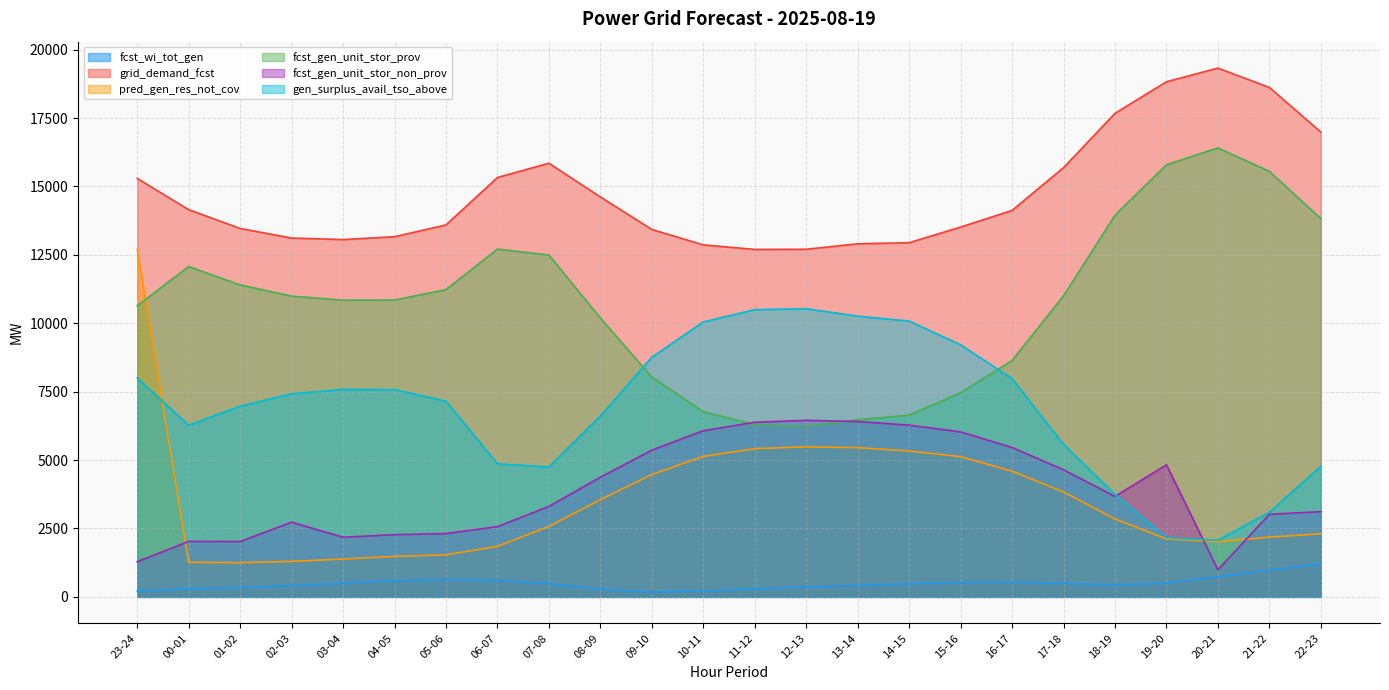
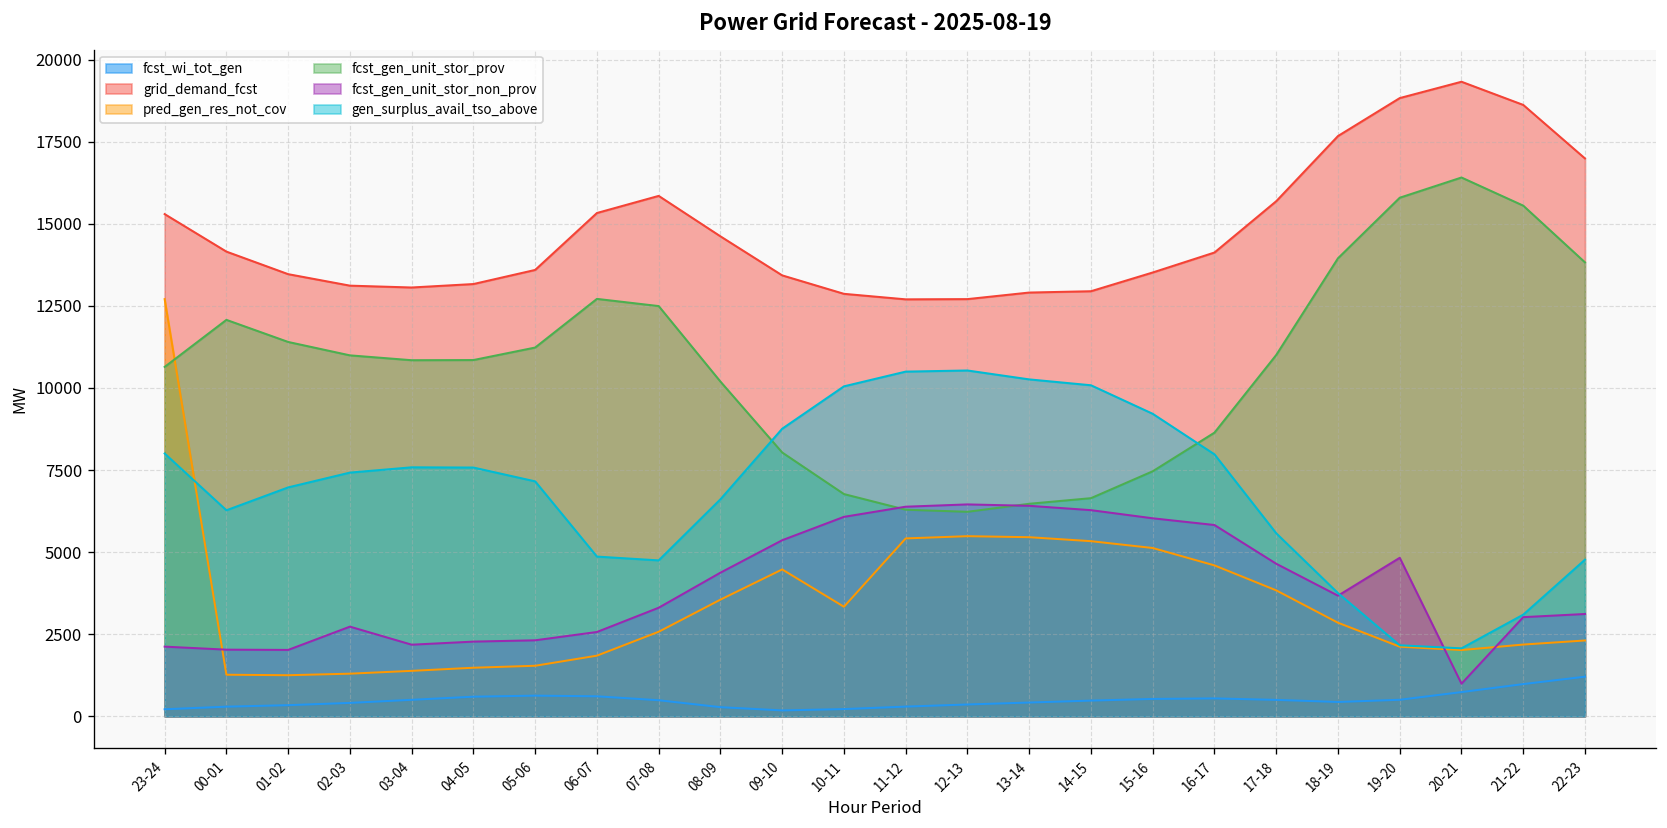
  {
    "grid_demand_fcst": {
      "23-24": 15300,
      "00-01": 14200,
      "01-02": 13500,
      "02-03": 13100,
      "03-04": 13100,
      "04-05": 13200,
      "05-06": 13600,
      "06-07": 15300,
      "07-08": 15900,
      "08-09": 14600,
      "09-10": 13400,
      "10-11": 12900,
      "11-12": 12700,
      "12-13": 12700,
      "13-14": 12900,
      "14-15": 12900,
      "15-16": 13500,
      "16-17": 14100,
      "17-18": 15700,
      "18-19": 17700,
      "19-20": 18800,
      "20-21": 19300,
      "21-22": 18600,
      "22-23": 17000
    },
    "pred_gen_res_not_cov": {
      "23-24": 12700,
      "00-01": 1300,
      "01-02": 1300,
      "02-03": 1300,
      "03-04": 1400,
      "04-05": 1500,
      "05-06": 1500,
      "06-07": 1800,
      "07-08": 2600,
      "08-09": 3600,
      "09-10": 4500,
-     "10-11": 5100,
+     "10-11": 3300,
      "11-12": 5400,
      "12-13": 5500,
      "13-14": 5500,
      "14-15": 5300,
      "15-16": 5100,
      "16-17": 4600,
      "17-18": 3800,
      "18-19": 2800,
      "21-22": 2200,
      "22-23": 2300
    },
    "fcst_gen_unit_stor_prov": {
      "23-24": 10600,
      "00-01": 12100,
      "01-02": 11400,
      "02-03": 11000,
      "03-04": 10800,
      "04-05": 10900,
      "05-06": 11200,
      "06-07": 12700,
      "07-08": 12500,
      "08-09": 10200,
      "09-10": 8000,
      "10-11": 6800,
      "11-12": 6300,
      "12-13": 6200,
      "14-15": 6600,
      "15-16": 7500,
      "16-17": 8600,
      "17-18": 11000,
      "18-19": 14000,
      "19-20": 15800,
      "20-21": 16400,
      "21-22": 15600,
      "22-23": 13800
    },
    "fcst_gen_unit_stor_non_prov": {
-     "23-24": 1300,
+     "23-24": 2100,
      "00-01": 2000,
      "01-02": 2000,
      "02-03": 2700,
      "03-04": 2200,
      "04-05": 2300,
      "05-06": 2300,
      "06-07": 2600,
      "07-08": 3300,
      "08-09": 4400,
      "09-10": 5400,
      "10-11": 6100,
      "11-12": 6400,
      "12-13": 6500,
      "14-15": 6300,
      "15-16": 6000,
-     "16-17": 5500,
+     "16-17": 5800,
      "17-18": 4600,
      "19-20": 4800,
      "20-21": 1000,
      "22-23": 3100
    }
  }
